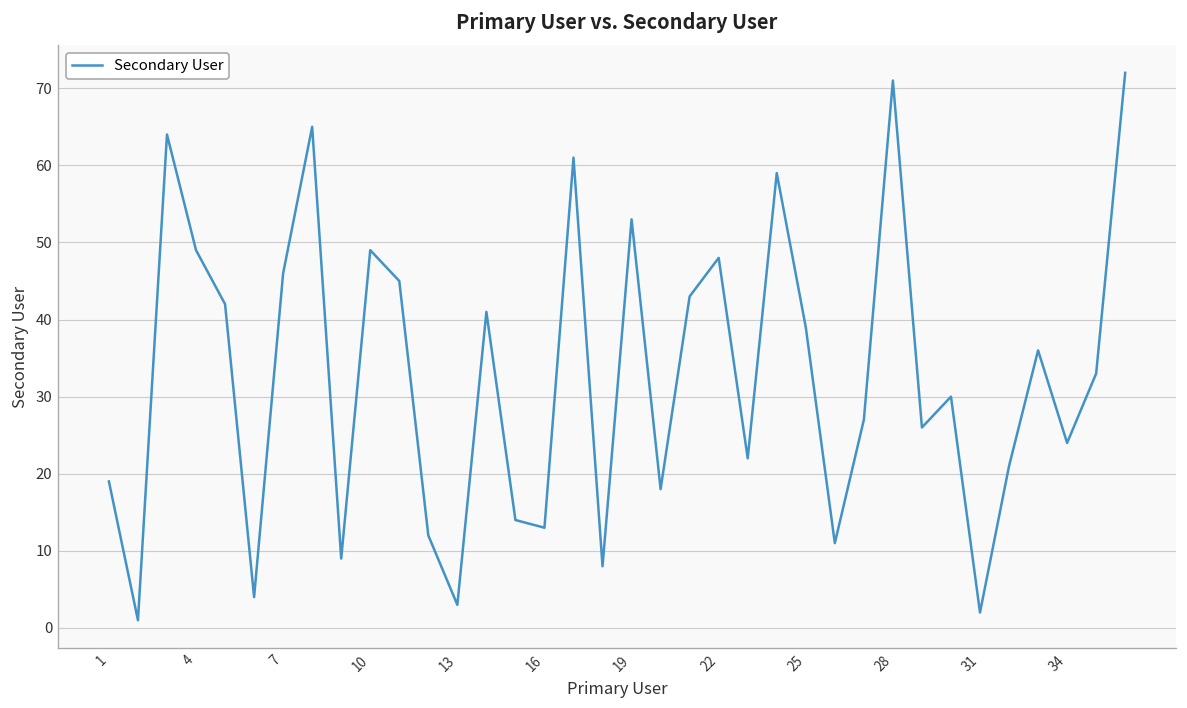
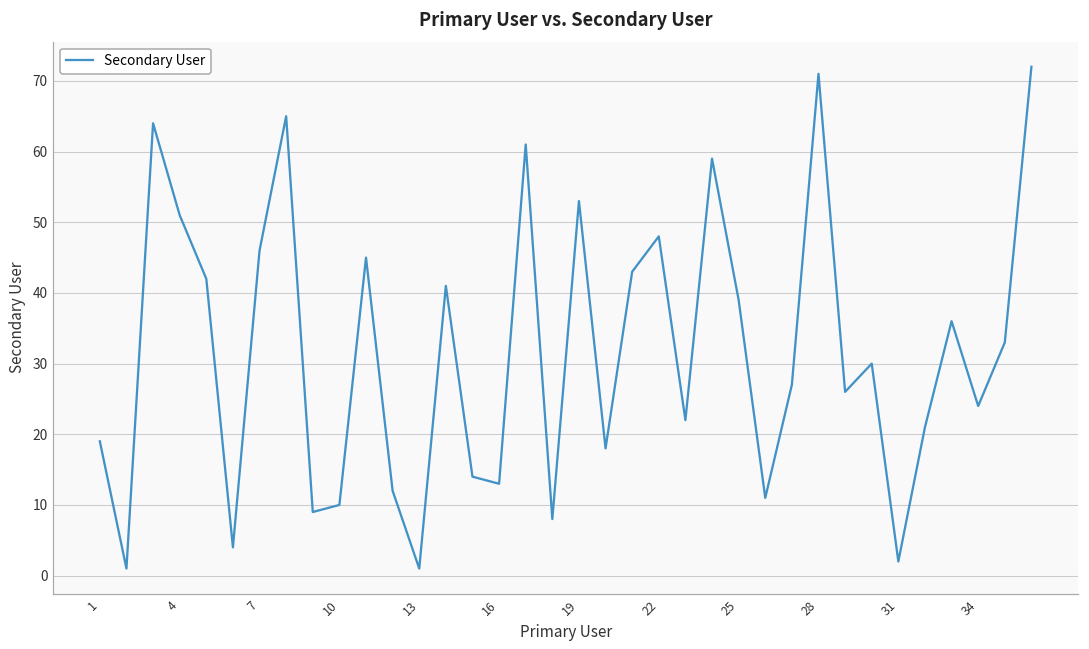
  {
    "1": 19,
-   "4": 49,
+   "4": 51,
    "7": 46,
-   "10": 49,
-   "13": 3,
+   "10": 10,
+   "13": 1,
    "16": 13,
    "19": 53,
    "22": 48,
    "25": 39,
    "28": 71,
    "31": 2,
    "34": 24
  }
